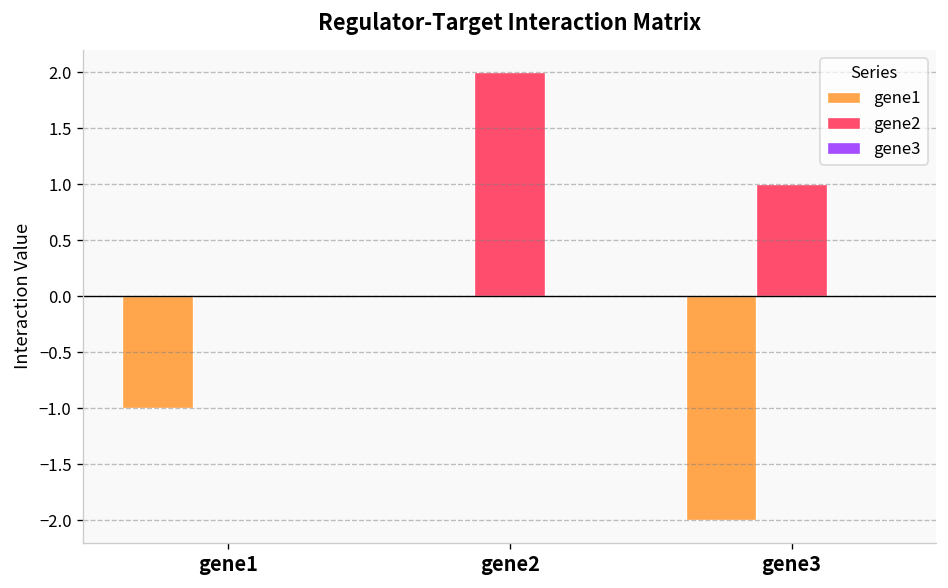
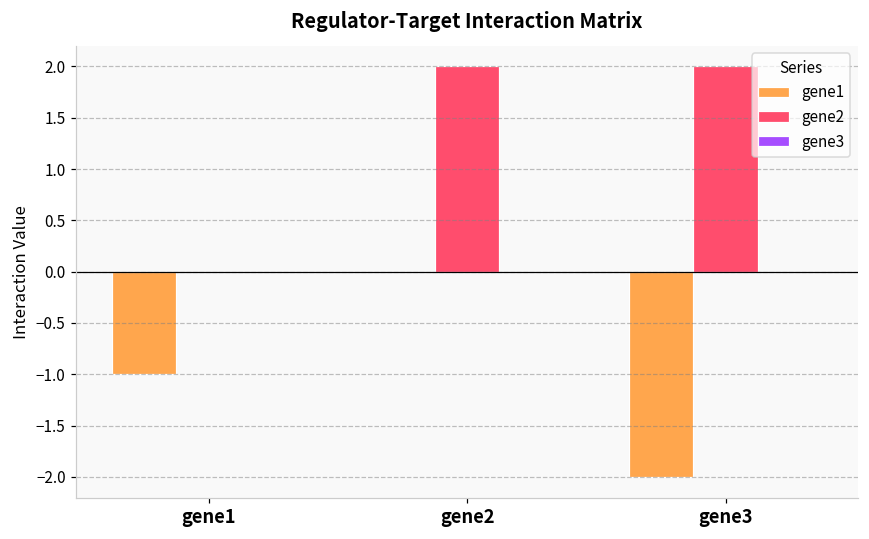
  {
    "gene1": {
      "gene1": -1,
      "gene2": 0,
      "gene3": -2
    },
    "gene2": {
      "gene1": 0,
      "gene2": 2,
-     "gene3": 1
+     "gene3": 2
    },
    "gene3": {
      "gene1": 0,
      "gene2": 0,
      "gene3": 0
    }
  }
